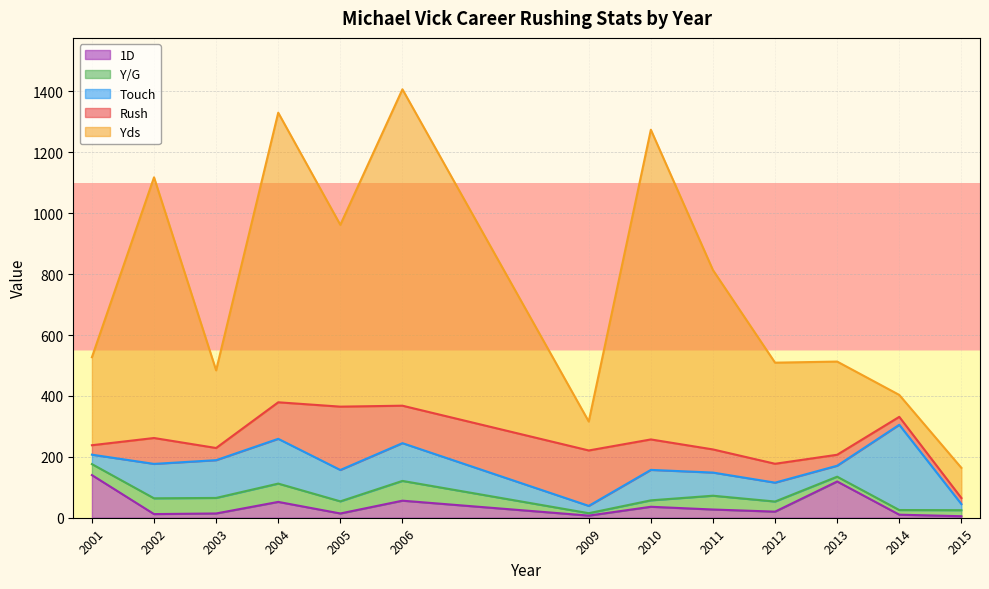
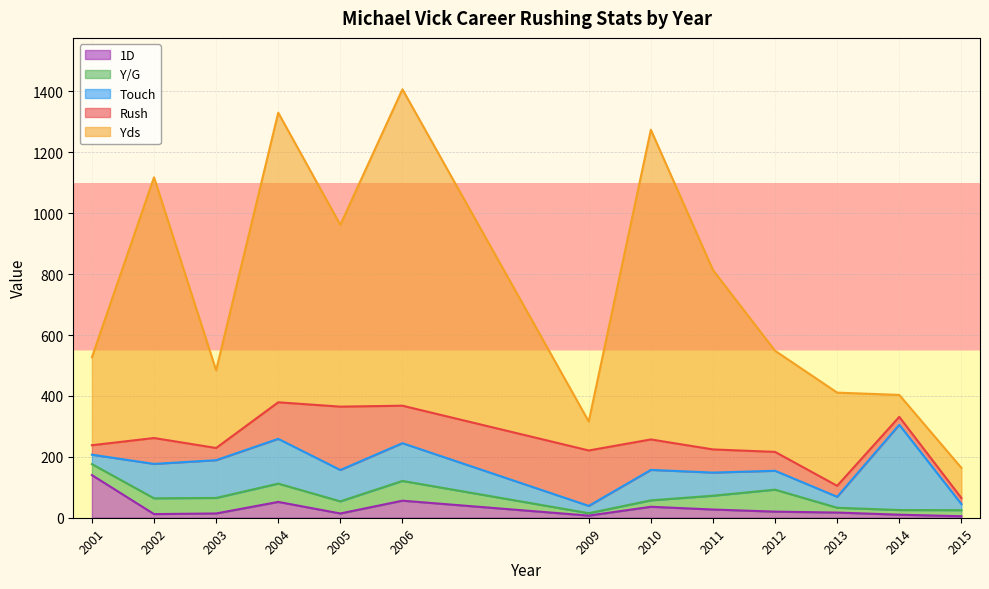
  {
    "1D": {
      "2001": 140,
      "2002": 10,
      "2003": 10,
      "2004": 50,
      "2005": 10,
      "2006": 60,
      "2010": 40,
      "2011": 30,
      "2012": 20,
-     "2013": 120,
+     "2013": 20,
      "2014": 10,
      "2015": 10
    },
    "Y/G": {
      "2001": 40,
      "2002": 50,
      "2003": 50,
      "2004": 60,
      "2005": 40,
      "2006": 60,
      "2010": 20,
      "2011": 50,
-     "2012": 30,
+     "2012": 70,
      "2013": 20,
      "2014": 20,
      "2015": 20
    },
    "Touch": {
      "2001": 30,
      "2002": 110,
      "2003": 120,
      "2004": 150,
      "2005": 100,
      "2006": 120,
      "2009": 20,
      "2010": 100,
      "2011": 80,
      "2012": 60,
      "2013": 40,
      "2014": 280,
      "2015": 20
    },
    "Rush": {
      "2001": 30,
      "2002": 90,
      "2003": 40,
      "2004": 120,
      "2005": 210,
      "2006": 120,
      "2009": 180,
      "2010": 100,
      "2011": 80,
      "2012": 60,
      "2013": 40,
      "2014": 30,
      "2015": 20
    },
    "Yds": {
      "2001": 290,
      "2002": 860,
      "2003": 260,
      "2004": 950,
      "2005": 600,
      "2006": 1040,
      "2009": 90,
      "2010": 1020,
      "2011": 590,
      "2012": 330,
      "2013": 310,
      "2014": 70,
      "2015": 100
    }
  }
